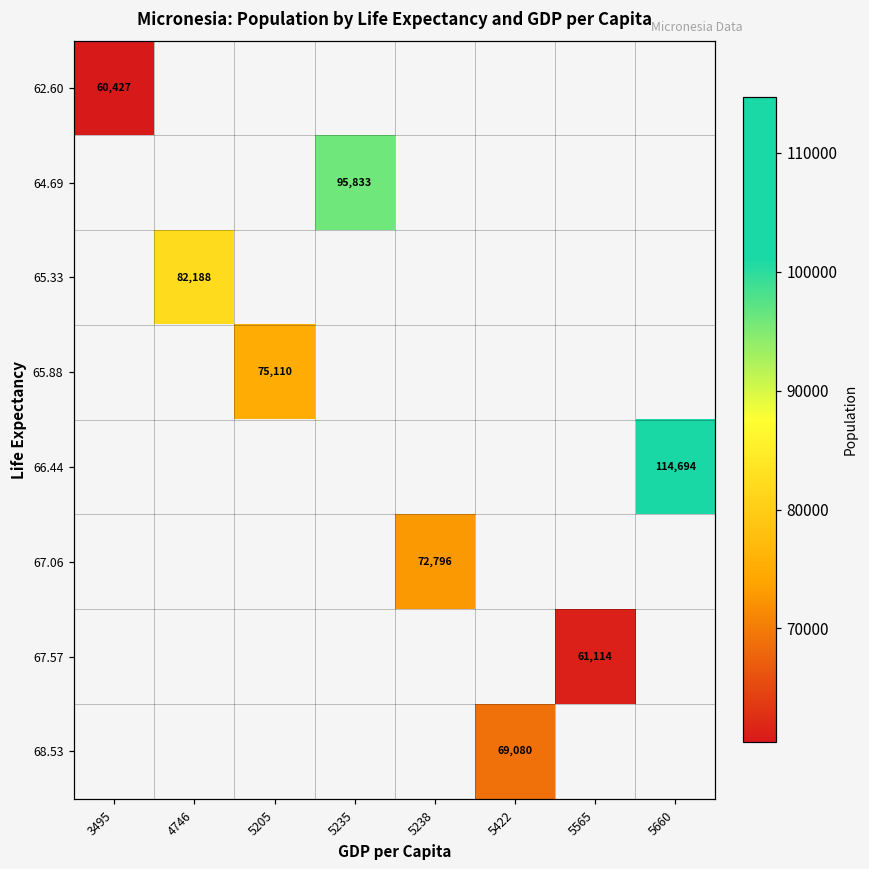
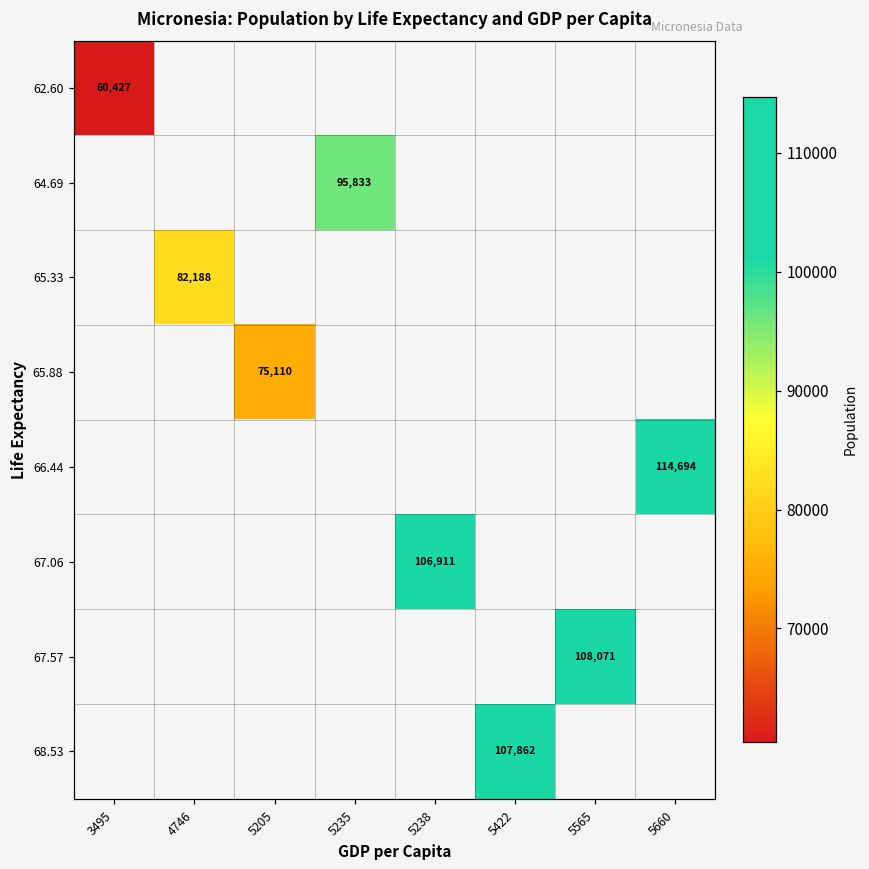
  {
    "62.60": {
      "3495": "60,427"
    },
    "64.69": {
      "5235": "95,833"
    },
    "65.33": {
      "4746": "82,188"
    },
    "65.88": {
      "5205": "75,110"
    },
    "66.44": {
      "5660": "114,694"
    },
    "67.06": {
-     "5238": "72,796"
+     "5238": "106,911"
    },
    "67.57": {
-     "5565": "61,114"
+     "5565": "108,071"
    },
    "68.53": {
-     "5422": "69,080"
+     "5422": "107,862"
    }
  }
